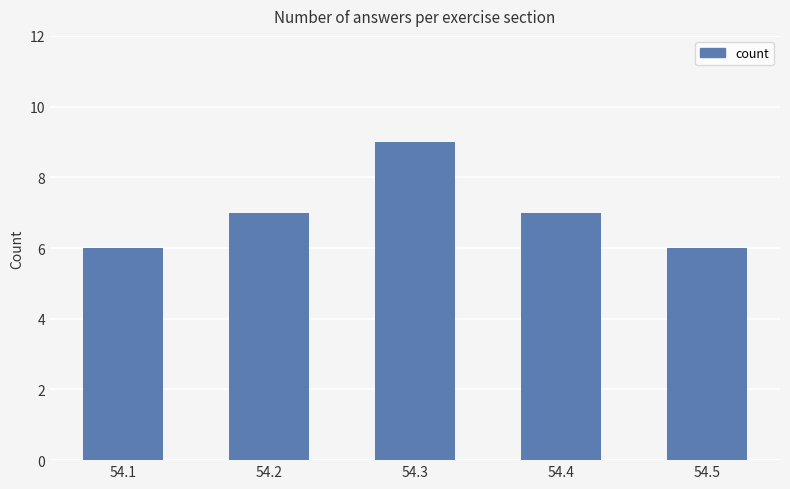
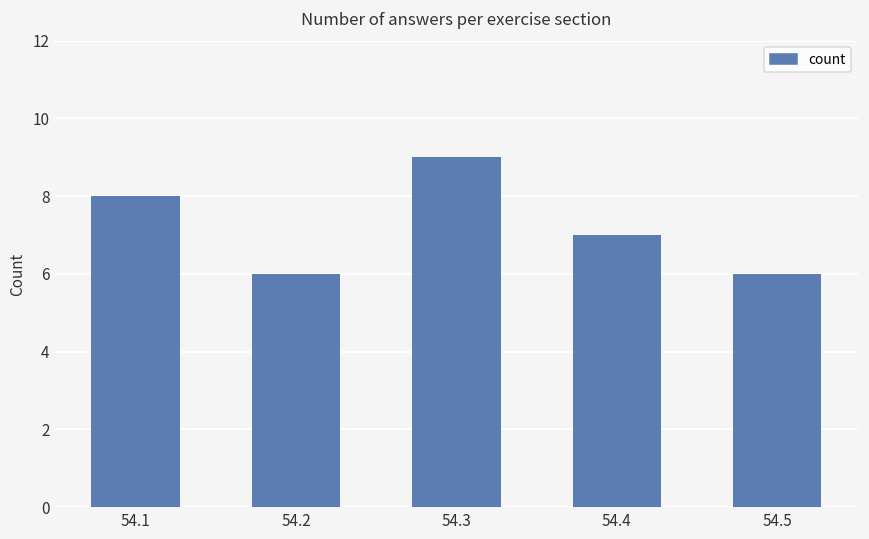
  {
-   "54.1": 6,
-   "54.2": 7,
+   "54.1": 8,
+   "54.2": 6,
    "54.3": 9,
    "54.4": 7,
    "54.5": 6
  }
